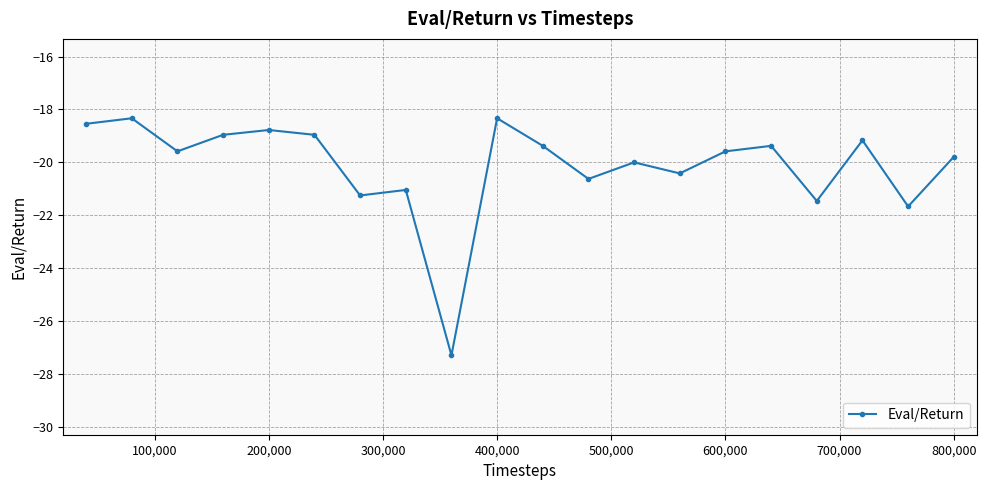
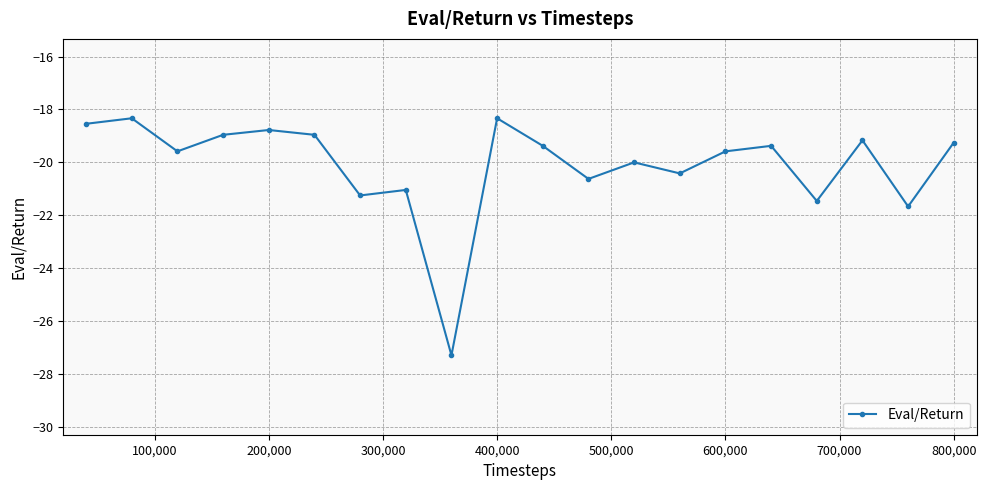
  {
    "200,000": -18.8,
    "400,000": -18.3,
    "600,000": -19.6,
-   "800,000": -19.8
+   "800,000": -19.2
  }
